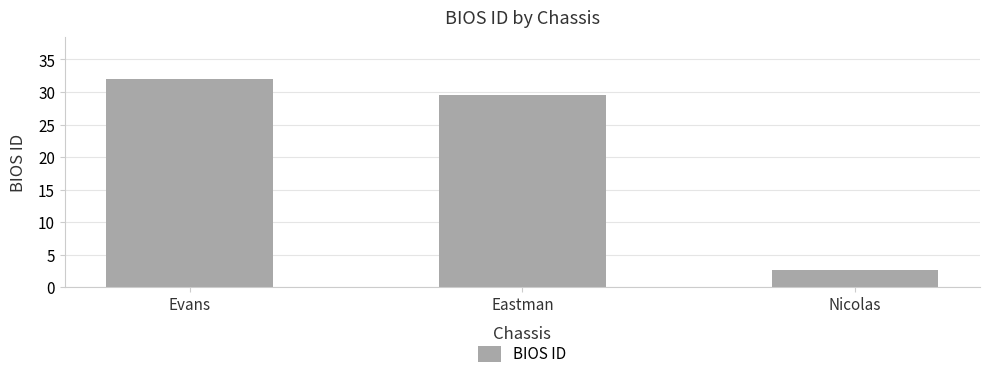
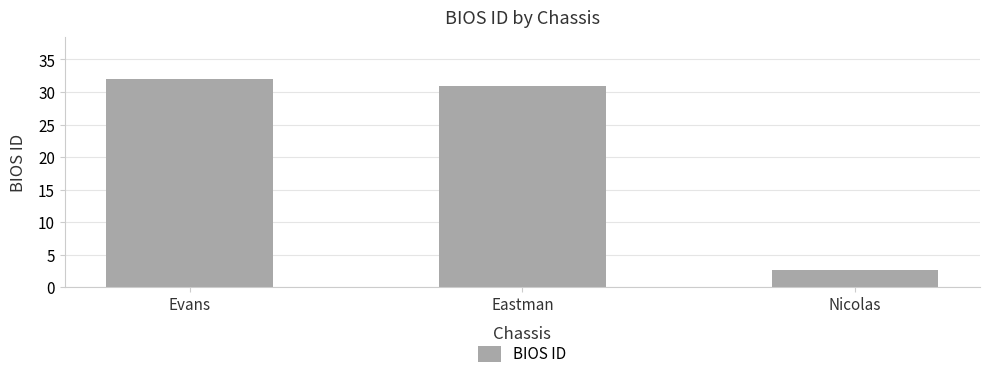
  {
    "Evans": 32,
-   "Eastman": 30,
+   "Eastman": 31,
    "Nicolas": 3
  }
